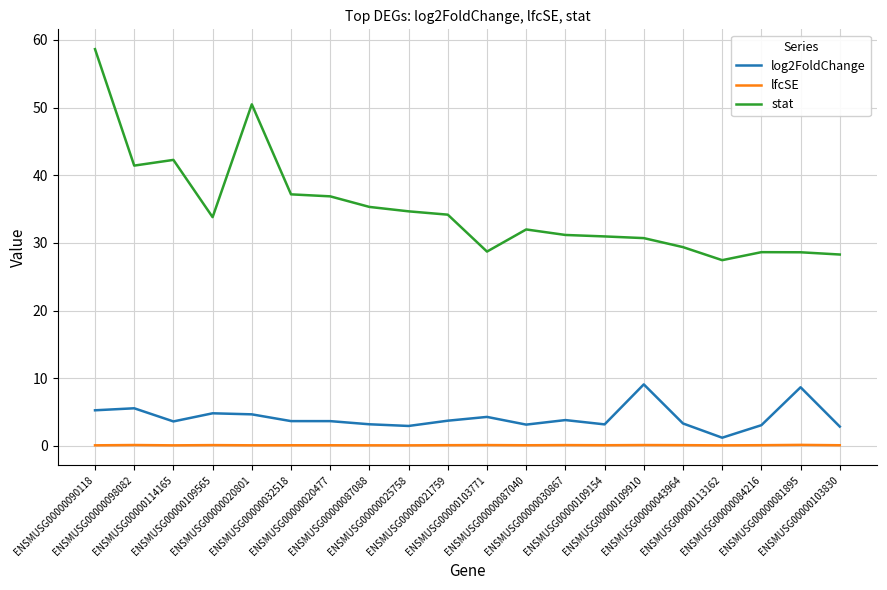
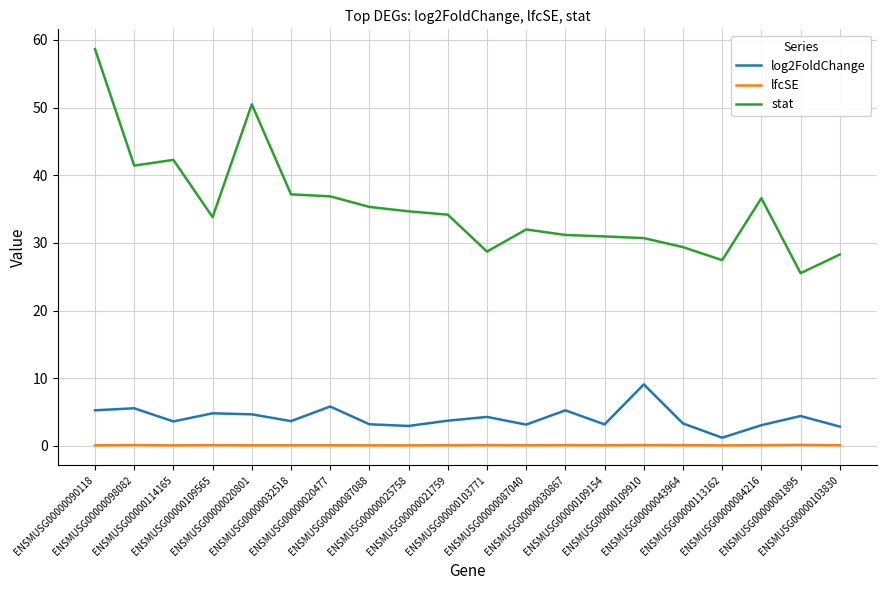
  {
    "log2FoldChange": {
      "ENSMUSG00000090118": 5,
      "ENSMUSG00000098082": 6,
      "ENSMUSG00000114165": 4,
      "ENSMUSG00000109565": 5,
      "ENSMUSG00000020801": 5,
      "ENSMUSG00000032518": 4,
-     "ENSMUSG00000020477": 4,
+     "ENSMUSG00000020477": 6,
      "ENSMUSG00000087088": 3,
      "ENSMUSG00000025758": 3,
      "ENSMUSG00000021759": 4,
      "ENSMUSG00000103771": 4,
      "ENSMUSG00000087040": 3,
-     "ENSMUSG00000030867": 4,
+     "ENSMUSG00000030867": 5,
      "ENSMUSG00000109154": 3,
      "ENSMUSG00000109910": 9,
      "ENSMUSG00000043964": 3,
      "ENSMUSG00000113162": 1,
      "ENSMUSG00000084216": 3,
-     "ENSMUSG00000081895": 9,
+     "ENSMUSG00000081895": 4,
      "ENSMUSG00000103830": 3
    },
    "lfcSE": {
      "ENSMUSG00000090118": 0,
      "ENSMUSG00000098082": 0,
      "ENSMUSG00000114165": 0,
      "ENSMUSG00000109565": 0,
      "ENSMUSG00000020801": 0,
      "ENSMUSG00000032518": 0,
      "ENSMUSG00000020477": 0,
      "ENSMUSG00000087088": 0,
      "ENSMUSG00000025758": 0,
      "ENSMUSG00000021759": 0,
      "ENSMUSG00000103771": 0,
      "ENSMUSG00000087040": 0,
      "ENSMUSG00000030867": 0,
      "ENSMUSG00000109154": 0,
      "ENSMUSG00000109910": 0,
      "ENSMUSG00000043964": 0,
      "ENSMUSG00000113162": 0,
      "ENSMUSG00000084216": 0,
      "ENSMUSG00000081895": 0,
      "ENSMUSG00000103830": 0
    },
    "stat": {
      "ENSMUSG00000090118": 59,
      "ENSMUSG00000098082": 41,
      "ENSMUSG00000114165": 42,
      "ENSMUSG00000109565": 34,
      "ENSMUSG00000020801": 50,
      "ENSMUSG00000032518": 37,
      "ENSMUSG00000020477": 37,
      "ENSMUSG00000087088": 35,
      "ENSMUSG00000025758": 35,
      "ENSMUSG00000021759": 34,
      "ENSMUSG00000103771": 29,
      "ENSMUSG00000087040": 32,
      "ENSMUSG00000030867": 31,
      "ENSMUSG00000109154": 31,
      "ENSMUSG00000109910": 31,
      "ENSMUSG00000043964": 29,
      "ENSMUSG00000113162": 27,
-     "ENSMUSG00000084216": 29,
-     "ENSMUSG00000081895": 29,
+     "ENSMUSG00000084216": 37,
+     "ENSMUSG00000081895": 26,
      "ENSMUSG00000103830": 28
    }
  }
